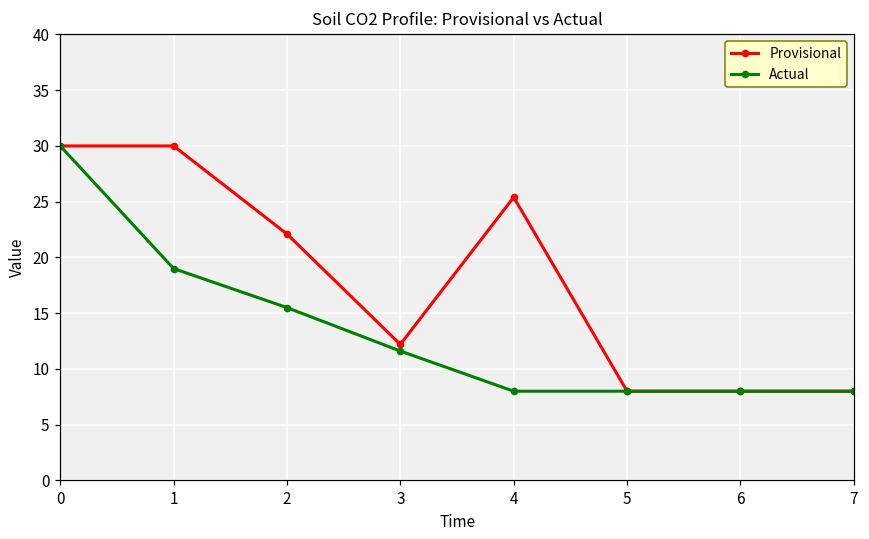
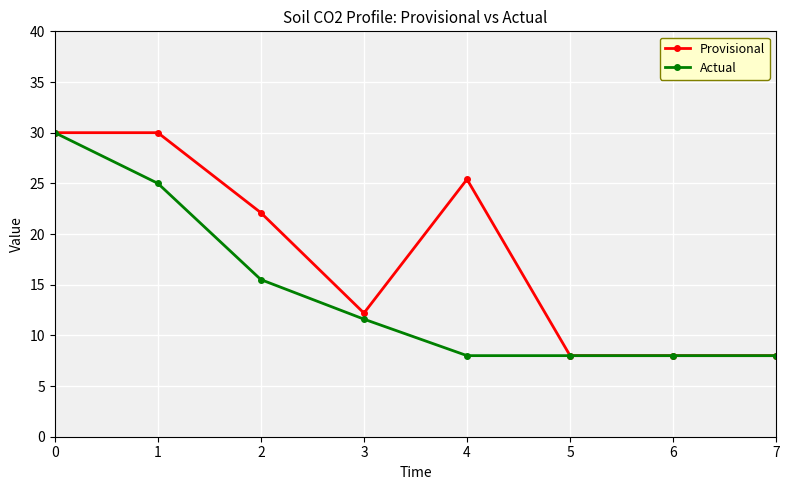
  {
    "Provisional": {
      "1": 30,
      "2": 22,
      "3": 12,
      "4": 25.4
    },
    "Actual": {
-     "1": 19,
+     "1": 25,
      "2": 15.5,
      "3": 11.6,
      "4": 8
    }
  }
